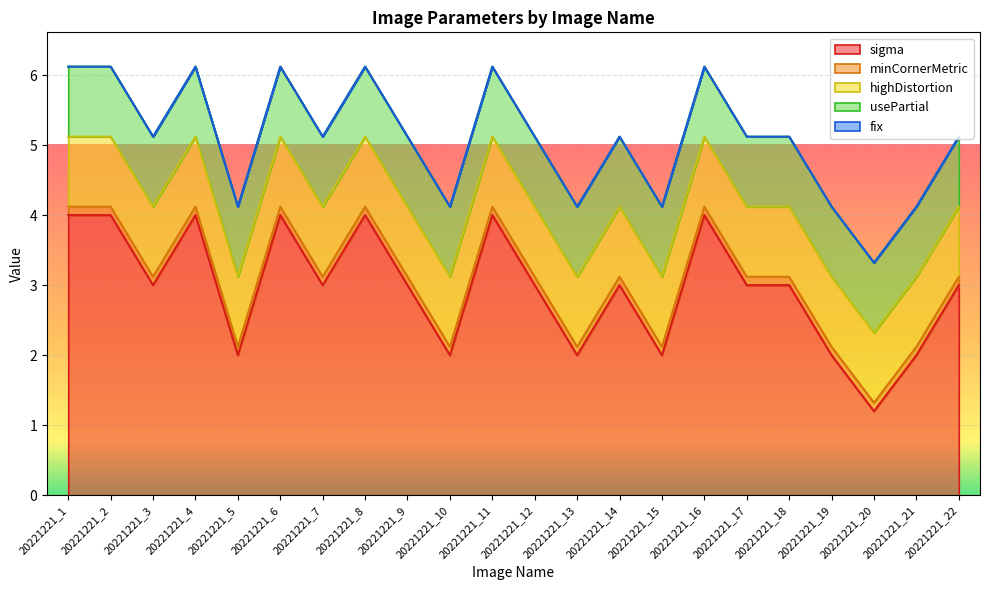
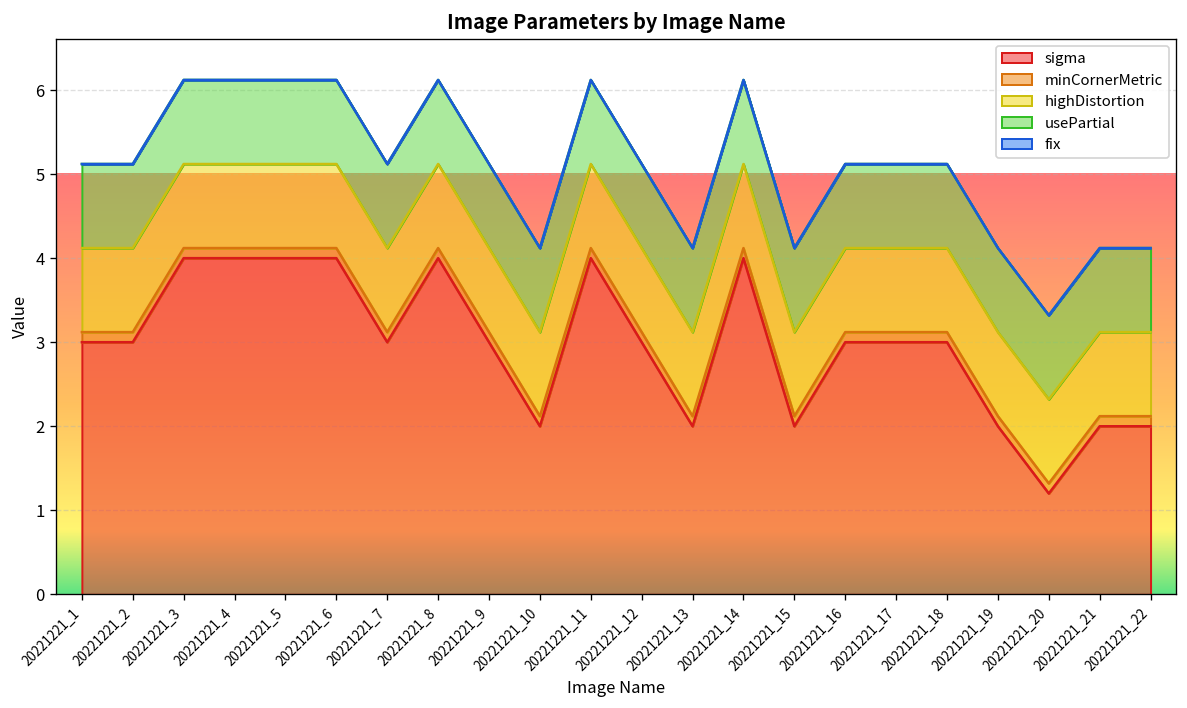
  {
    "sigma": {
-     "20221221_1": 4,
-     "20221221_2": 4,
-     "20221221_3": 3,
+     "20221221_1": 3,
+     "20221221_2": 3,
+     "20221221_3": 4,
      "20221221_4": 4,
-     "20221221_5": 2,
+     "20221221_5": 4,
      "20221221_6": 4,
      "20221221_7": 3,
      "20221221_8": 4,
      "20221221_9": 3,
      "20221221_10": 2,
      "20221221_11": 4,
      "20221221_12": 3,
      "20221221_13": 2,
-     "20221221_14": 3,
+     "20221221_14": 4,
      "20221221_15": 2,
-     "20221221_16": 4,
+     "20221221_16": 3,
      "20221221_17": 3,
      "20221221_18": 3,
      "20221221_19": 2,
      "20221221_20": 1.2,
      "20221221_21": 2,
-     "20221221_22": 3
+     "20221221_22": 2
    },
    "minCornerMetric": {
      "20221221_1": 0.1,
      "20221221_2": 0.1,
      "20221221_3": 0.1,
      "20221221_4": 0.1,
      "20221221_5": 0.1,
      "20221221_6": 0.1,
      "20221221_7": 0.1,
      "20221221_8": 0.1,
      "20221221_9": 0.1,
      "20221221_10": 0.1,
      "20221221_11": 0.1,
      "20221221_12": 0.1,
      "20221221_13": 0.1,
      "20221221_14": 0.1,
      "20221221_15": 0.1,
      "20221221_16": 0.1,
      "20221221_17": 0.1,
      "20221221_18": 0.1,
      "20221221_19": 0.1,
      "20221221_20": 0.1,
      "20221221_21": 0.1,
      "20221221_22": 0.1
    },
    "highDistortion": {
      "20221221_1": 1,
      "20221221_2": 1,
      "20221221_3": 1,
      "20221221_4": 1,
      "20221221_5": 1,
      "20221221_6": 1,
      "20221221_7": 1,
      "20221221_8": 1,
      "20221221_9": 1,
      "20221221_10": 1,
      "20221221_11": 1,
      "20221221_12": 1,
      "20221221_13": 1,
      "20221221_14": 1,
      "20221221_15": 1,
      "20221221_16": 1,
      "20221221_17": 1,
      "20221221_18": 1,
      "20221221_19": 1,
      "20221221_20": 1,
      "20221221_21": 1,
      "20221221_22": 1
    }
  }
